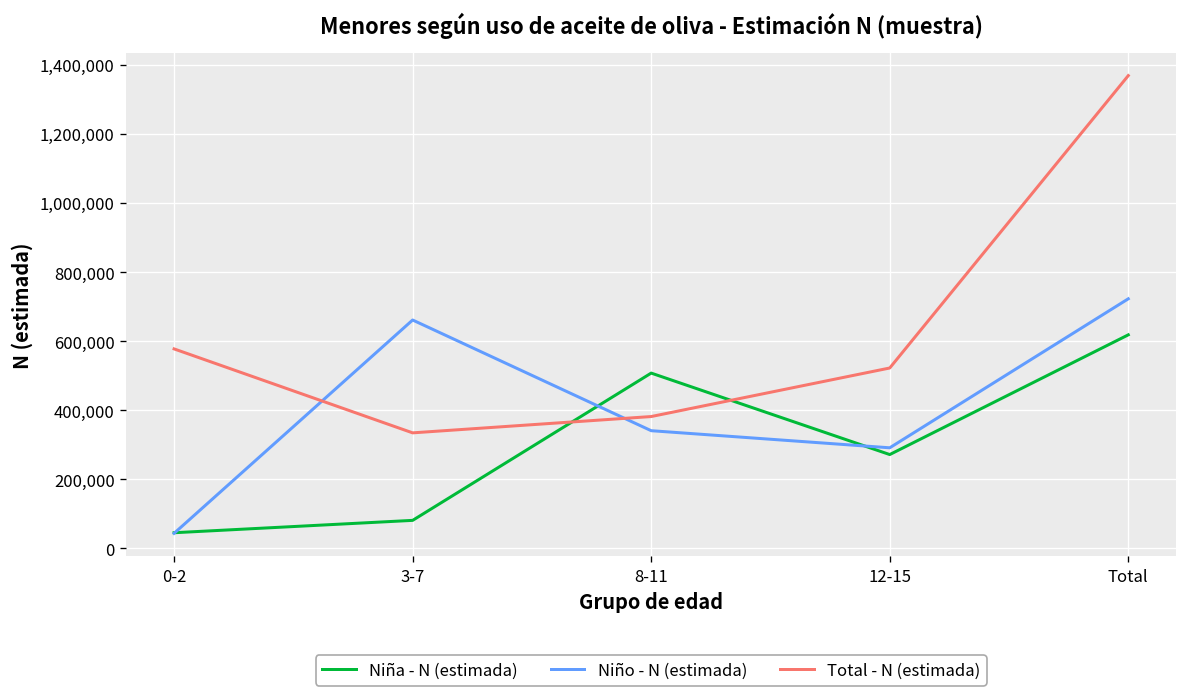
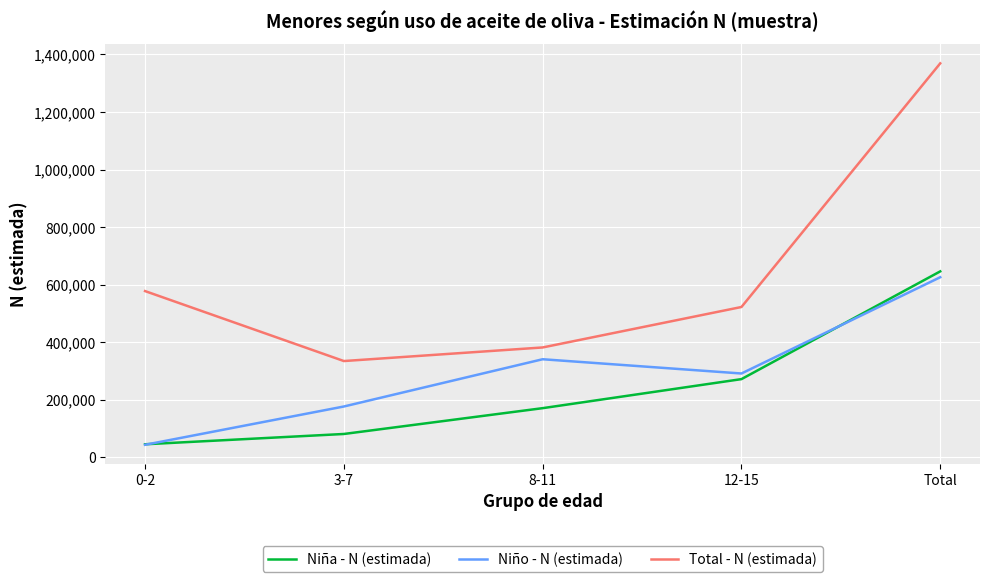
  {
    "Niña - N (estimada)": {
      "3-7": "80,000",
-     "8-11": "510,000",
+     "8-11": "170,000",
      "12-15": "270,000",
-     "Total": "620,000"
+     "Total": "650,000"
    },
    "Niño - N (estimada)": {
-     "3-7": "660,000",
+     "3-7": "180,000",
      "8-11": "340,000",
      "12-15": "290,000",
-     "Total": "720,000"
+     "Total": "630,000"
    },
    "Total - N (estimada)": {
      "0-2": "580,000",
      "3-7": "330,000",
      "8-11": "380,000",
      "12-15": "520,000",
      "Total": "1,370,000"
    }
  }
